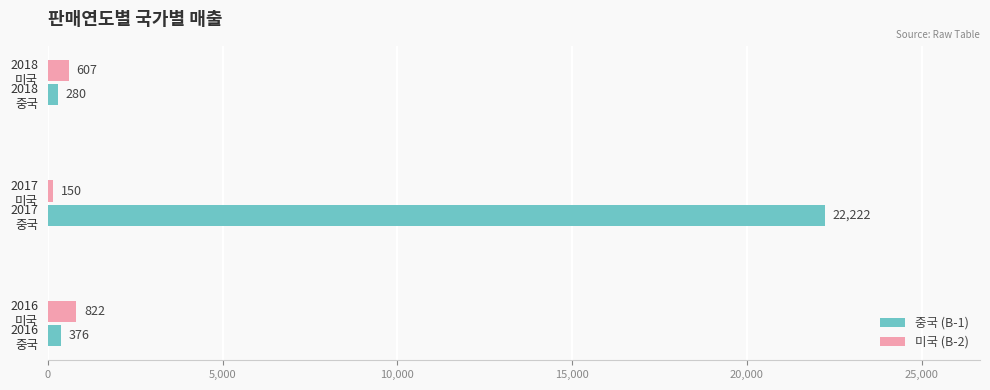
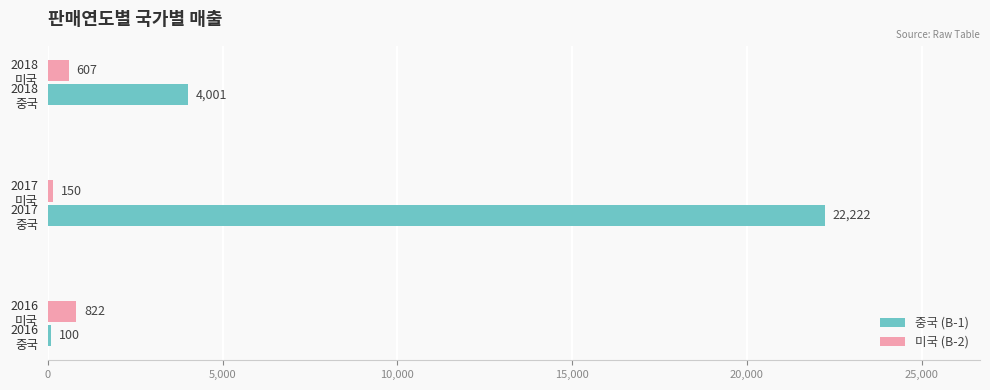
  {
    "중국 (B-1)": {
-     "2018 중국": "280",
+     "2018 중국": "4,001",
      "2017 중국": "22,222",
-     "2016 중국": "376"
+     "2016 중국": "100"
    },
    "미국 (B-2)": {
      "2018 미국": "607",
      "2017 미국": "150",
      "2016 미국": "822"
    }
  }
